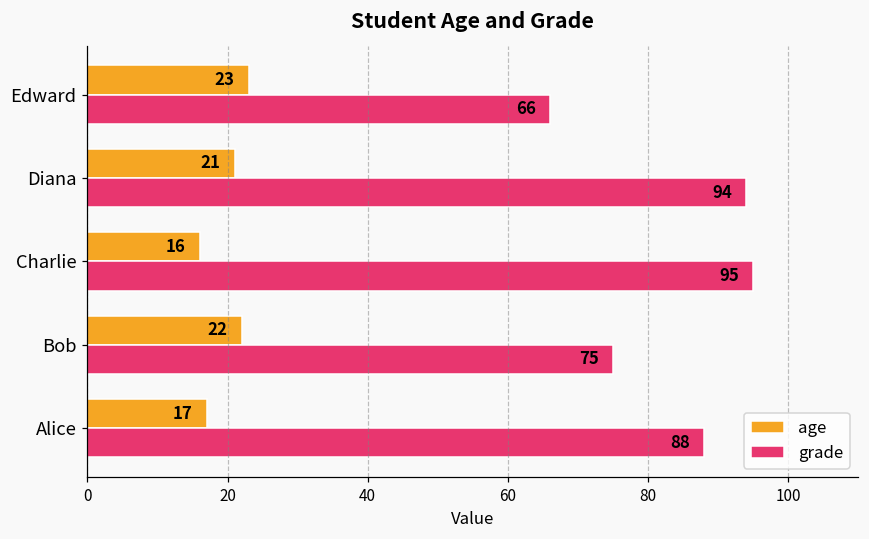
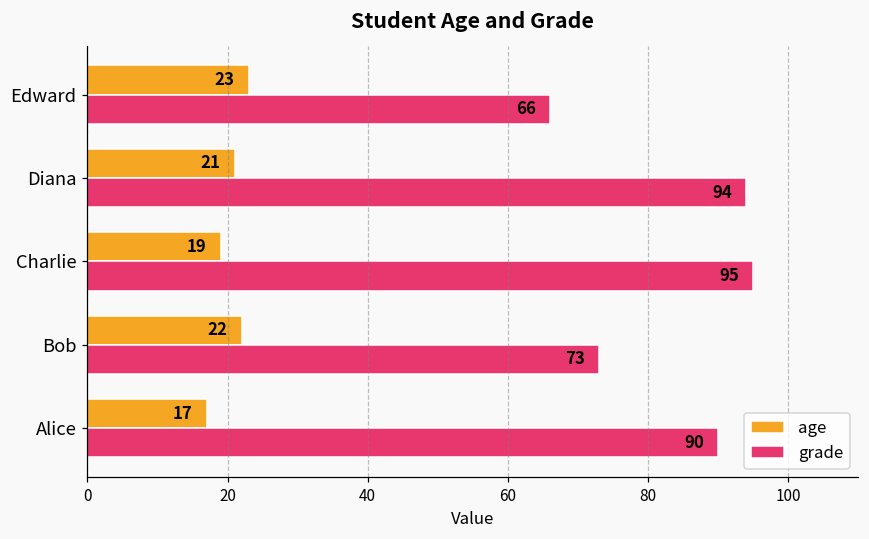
  {
    "age": {
      "Edward": 23,
      "Diana": 21,
-     "Charlie": 16,
+     "Charlie": 19,
      "Bob": 22,
      "Alice": 17
    },
    "grade": {
      "Edward": 66,
      "Diana": 94,
      "Charlie": 95,
-     "Bob": 75,
-     "Alice": 88
+     "Bob": 73,
+     "Alice": 90
    }
  }
